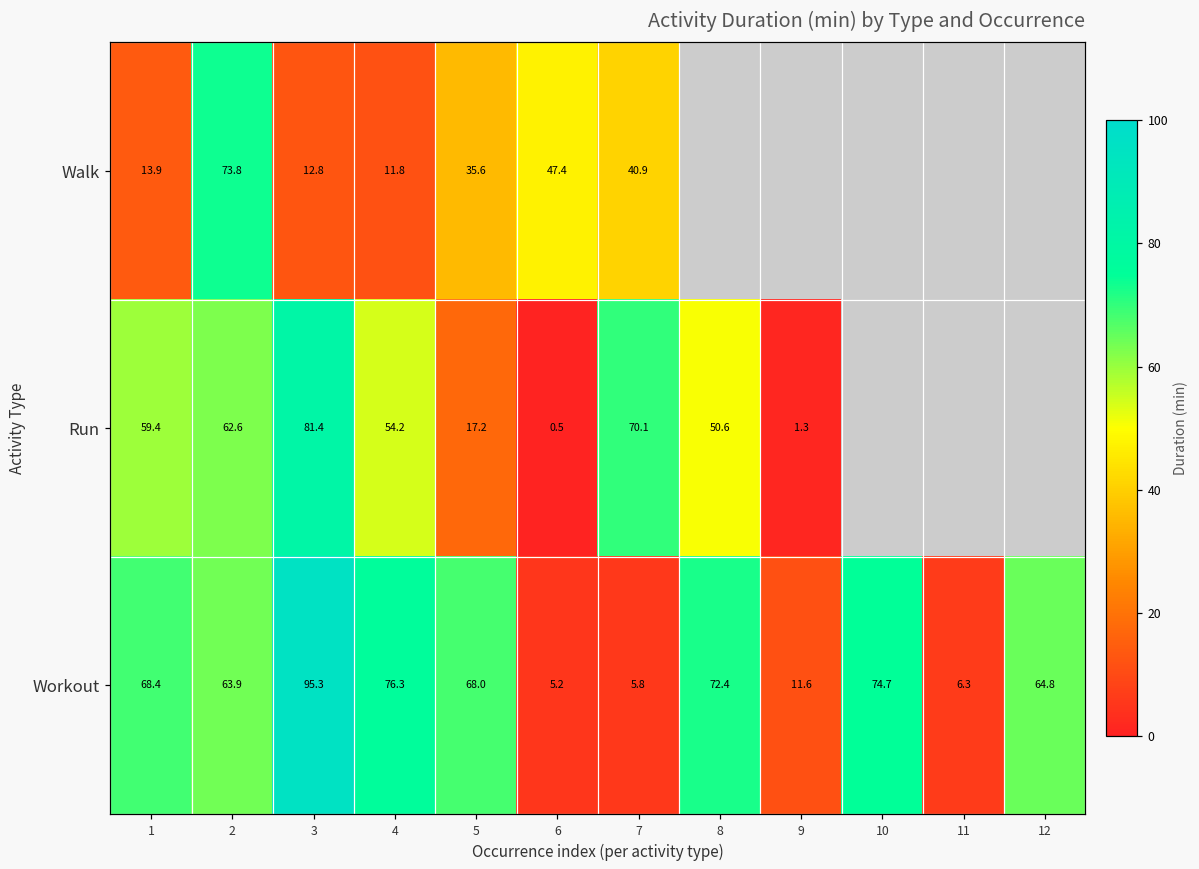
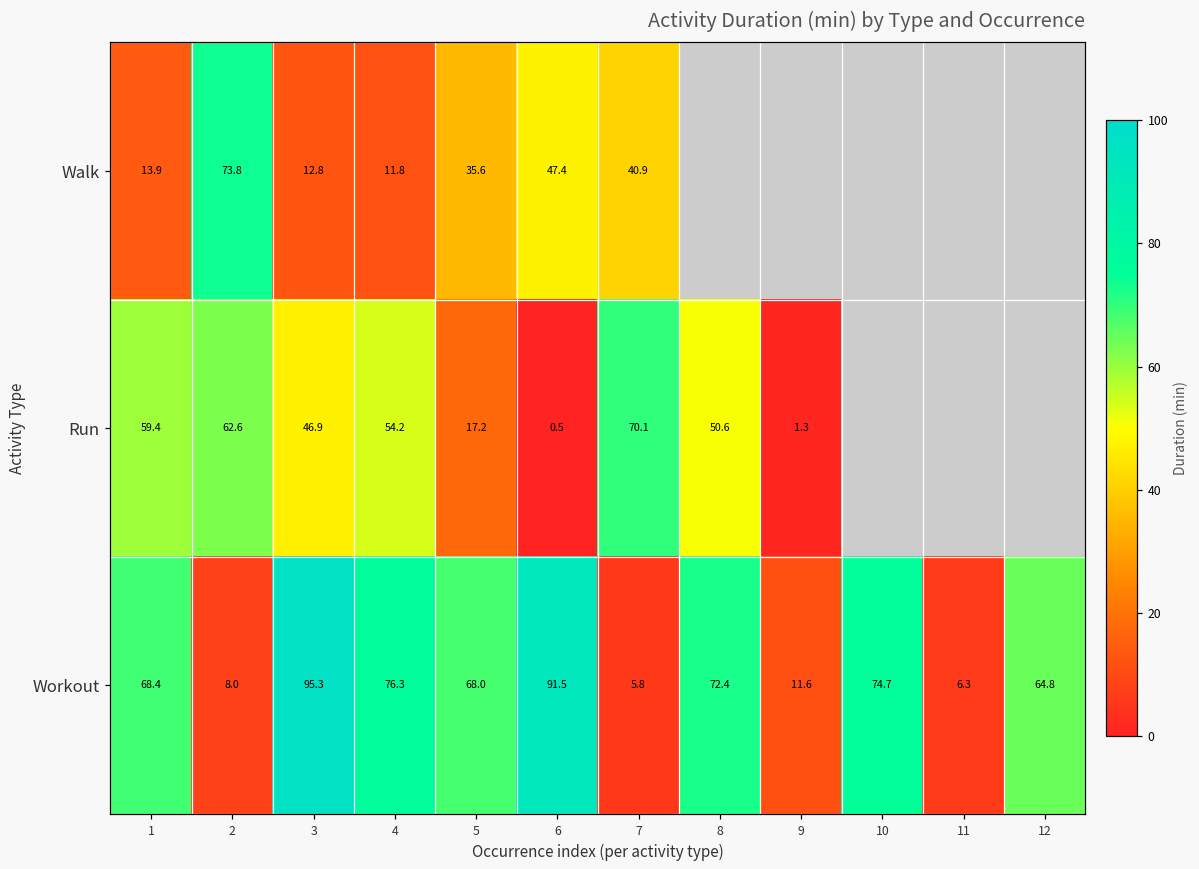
  {
    "Walk": {
      "1": 13.9,
      "2": 73.8,
      "3": 12.8,
      "4": 11.8,
      "5": 35.6,
      "6": 47.4,
      "7": 40.9
    },
    "Run": {
      "1": 59.4,
      "2": 62.6,
-     "3": 81.4,
+     "3": 46.9,
      "4": 54.2,
      "5": 17.2,
      "6": 0.5,
      "7": 70.1,
      "8": 50.6,
      "9": 1.3
    },
    "Workout": {
      "1": 68.4,
-     "2": 63.9,
+     "2": 8.0,
      "3": 95.3,
      "4": 76.3,
      "5": 68.0,
-     "6": 5.2,
+     "6": 91.5,
      "7": 5.8,
      "8": 72.4,
      "9": 11.6,
      "10": 74.7,
      "11": 6.3,
      "12": 64.8
    }
  }
